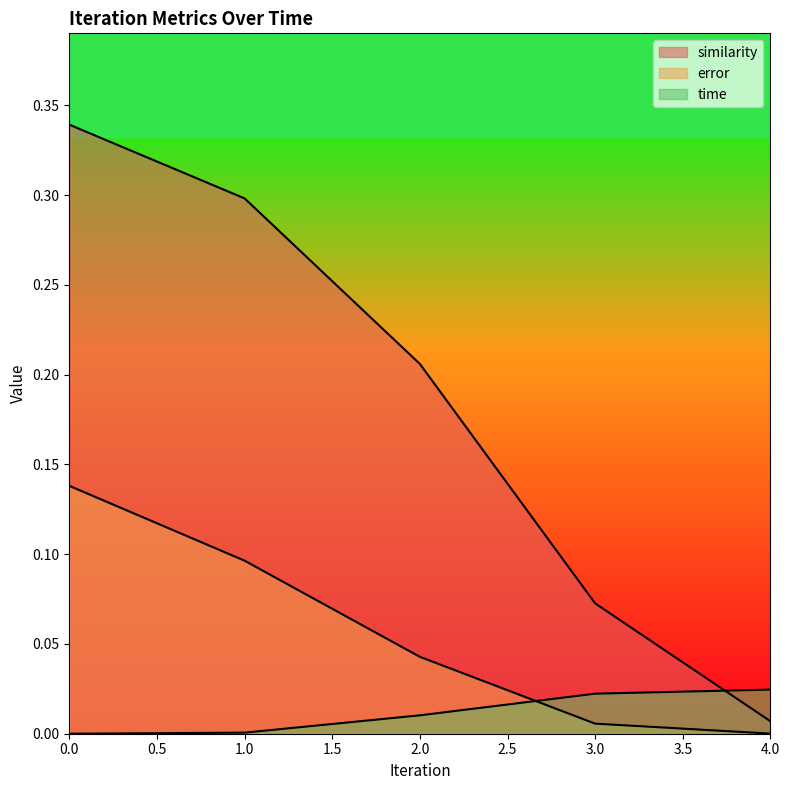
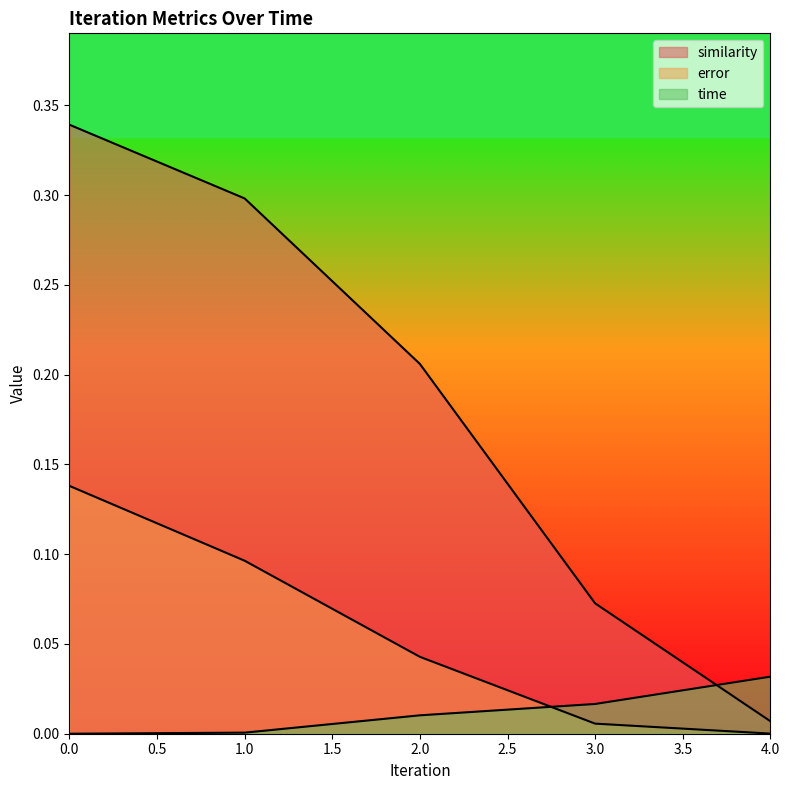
  {
    "time": {
      "0.0": 0.000,
      "1.0": 0.001,
      "2.0": 0.010,
-     "3.0": 0.022,
-     "4.0": 0.025
+     "3.0": 0.017,
+     "4.0": 0.032
    }
  }
